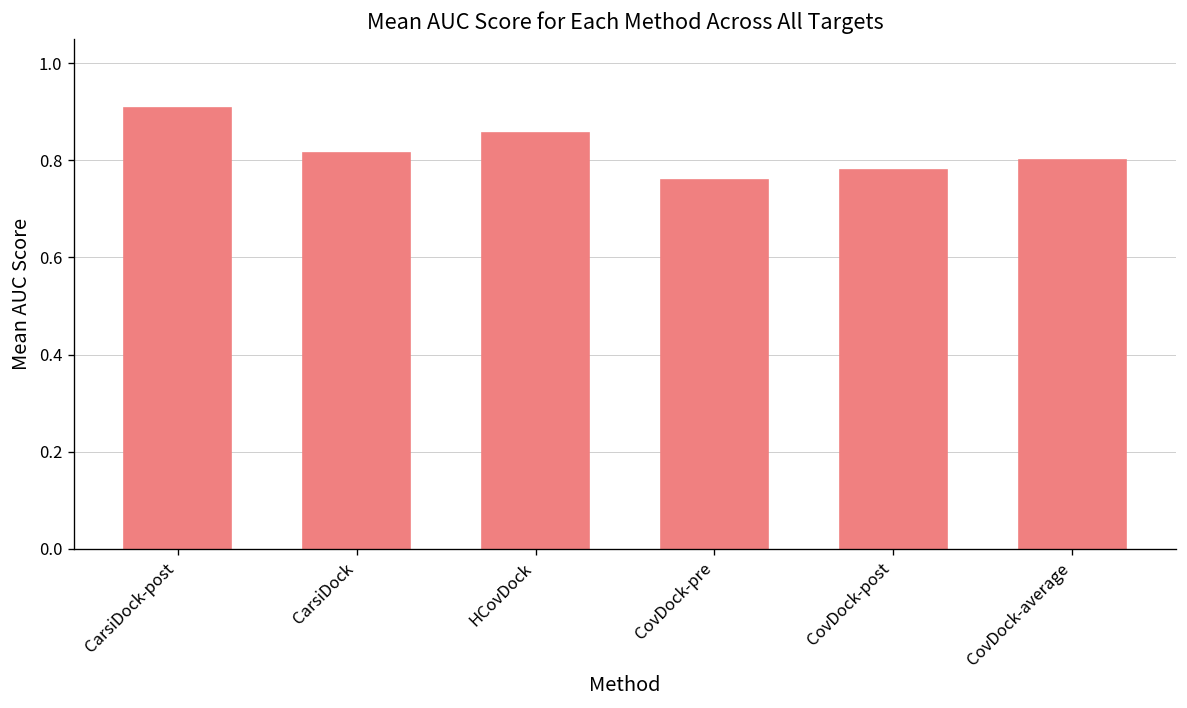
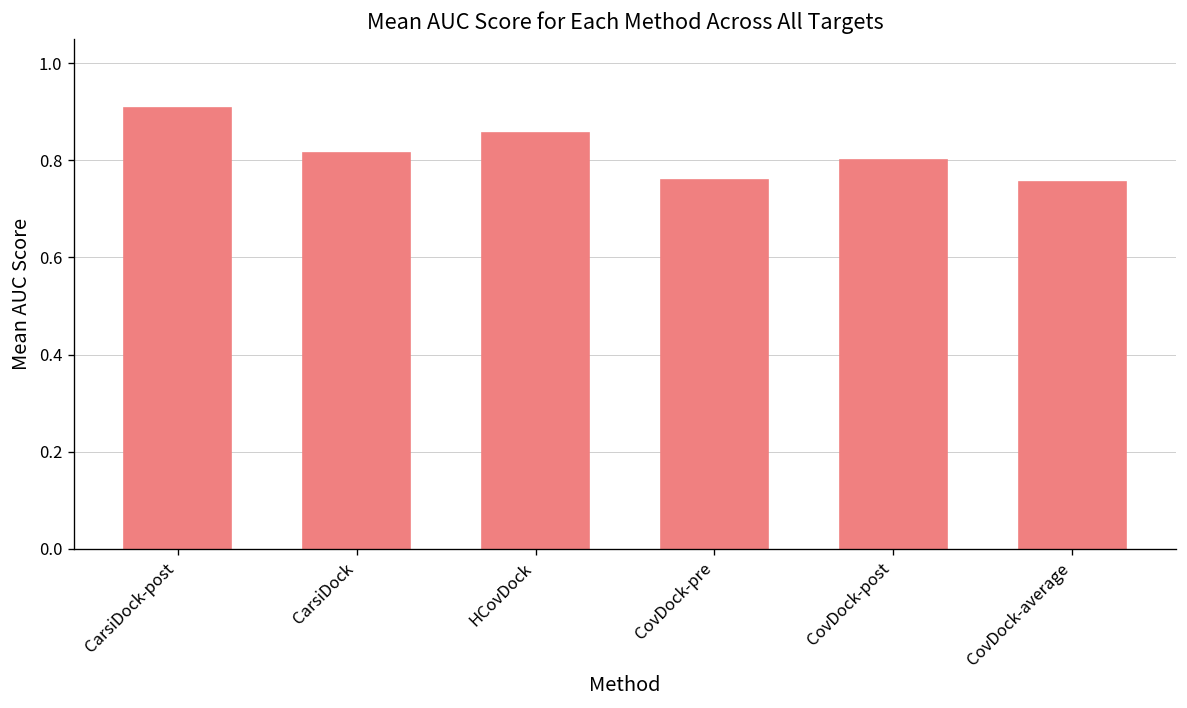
  {
    "CarsiDock-post": 0.91,
    "CarsiDock": 0.82,
    "HCovDock": 0.86,
    "CovDock-pre": 0.76,
-   "CovDock-post": 0.78,
-   "CovDock-average": 0.80
+   "CovDock-post": 0.80,
+   "CovDock-average": 0.76
  }
